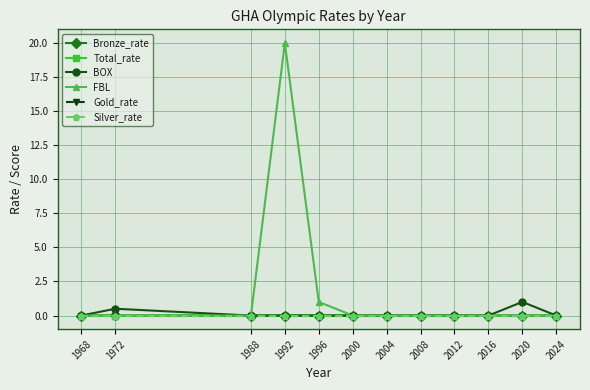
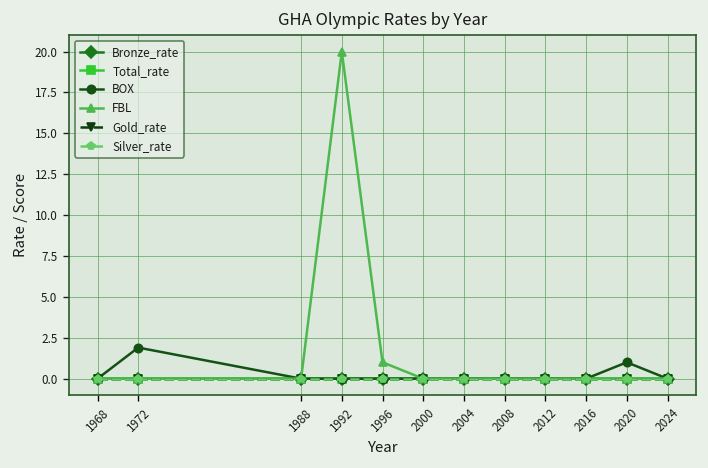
  {
    "BOX": {
-     "1972": 0.5,
+     "1972": 1.9,
      "2020": 1.0
    }
  }
